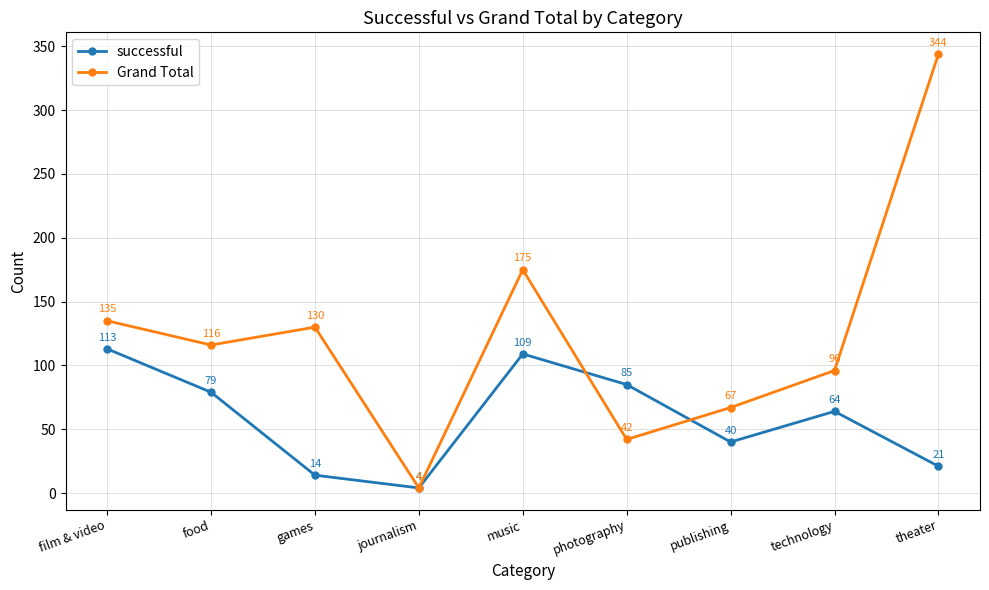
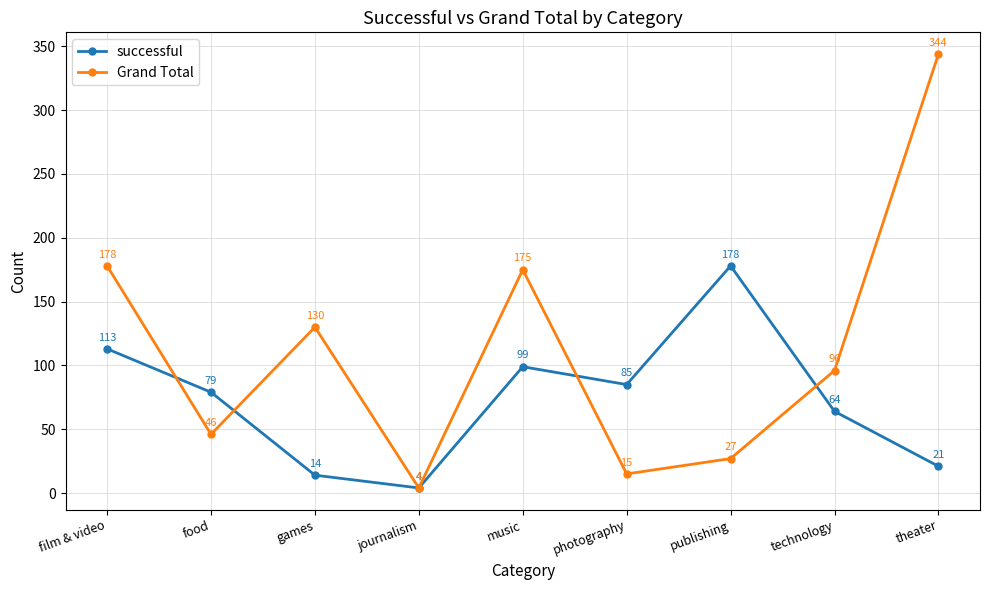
  {
    "successful": {
      "film & video": 113,
      "food": 79,
      "games": 14,
-     "music": 109,
+     "music": 99,
      "photography": 85,
-     "publishing": 40,
+     "publishing": 178,
      "technology": 64,
      "theater": 21
    },
    "Grand Total": {
-     "film & video": 135,
-     "food": 116,
+     "film & video": 178,
+     "food": 46,
      "games": 130,
      "music": 175,
-     "photography": 42,
-     "publishing": 67,
+     "photography": 15,
+     "publishing": 27,
      "technology": 96,
      "theater": 344
    }
  }
